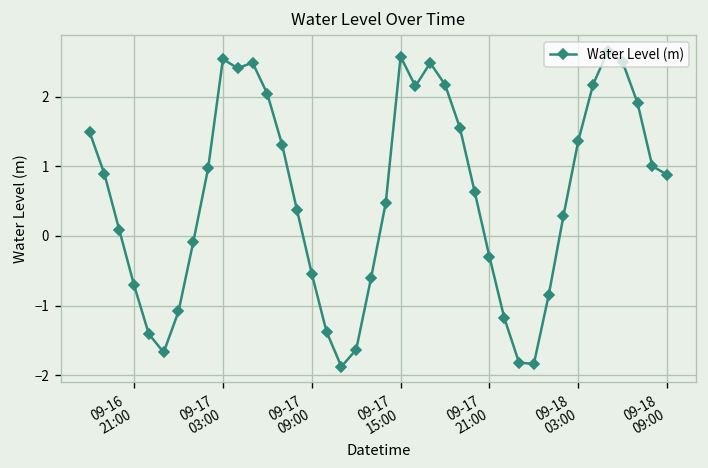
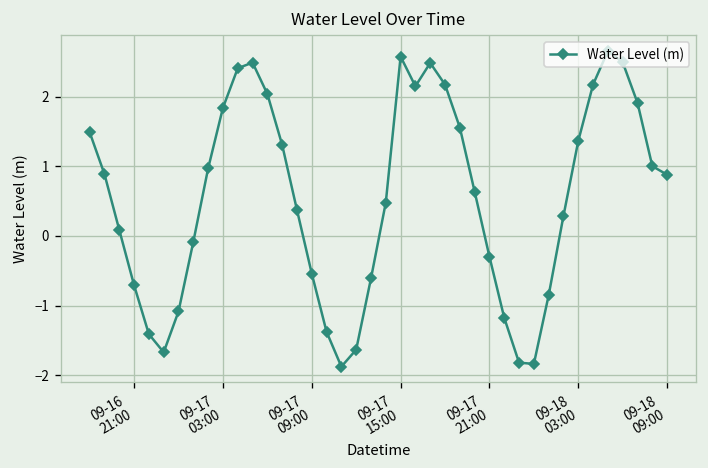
  {
    "09-16 21:00": -0.7,
-   "09-17 03:00": 2.5,
+   "09-17 03:00": 1.8,
    "09-17 09:00": -0.5,
    "09-17 15:00": 2.6,
    "09-17 21:00": -0.3,
    "09-18 03:00": 1.4,
    "09-18 09:00": 0.9
  }
